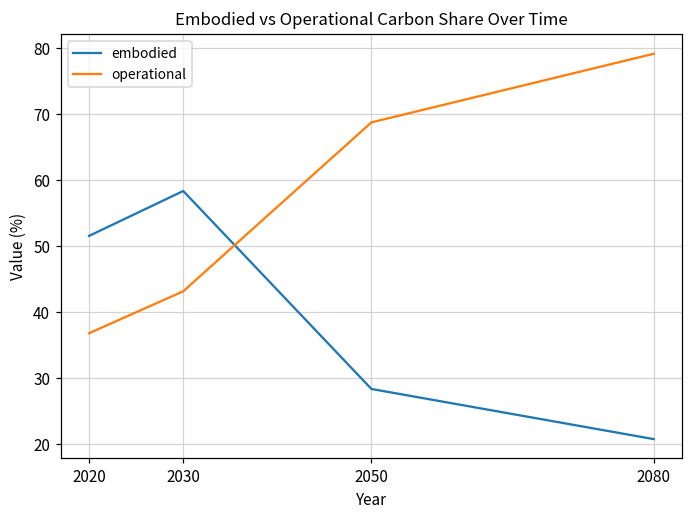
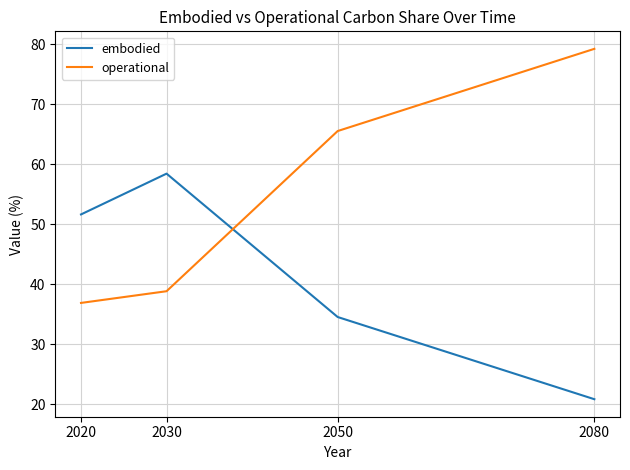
  {
    "embodied": {
      "2020": 52,
      "2030": 58,
-     "2050": 28,
+     "2050": 35,
      "2080": 21
    },
    "operational": {
      "2020": 37,
-     "2030": 43,
-     "2050": 69,
+     "2030": 39,
+     "2050": 66,
      "2080": 79
    }
  }
